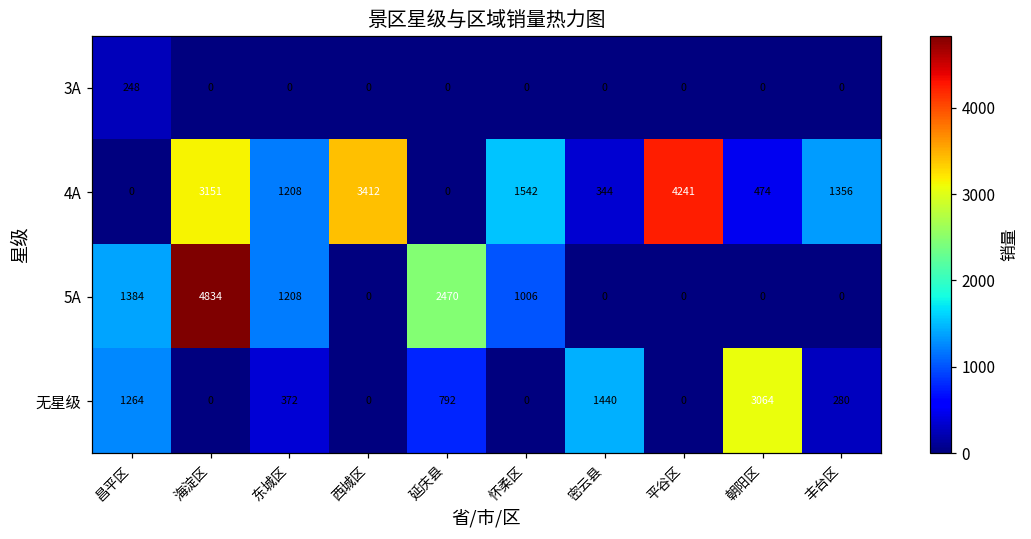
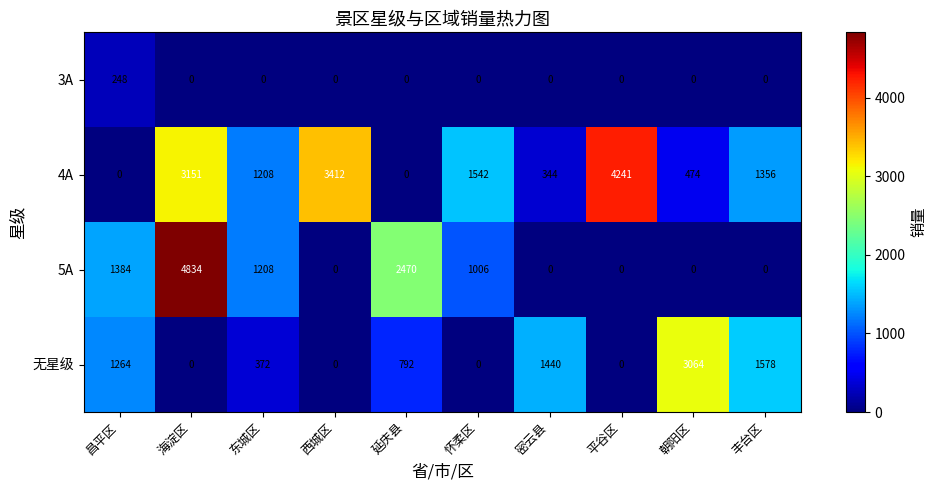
  {
    "3A": {
      "昌平区": 248,
      "海淀区": 0,
      "东城区": 0,
      "西城区": 0,
      "延庆县": 0,
      "怀柔区": 0,
      "密云县": 0,
      "平谷区": 0,
      "朝阳区": 0,
      "丰台区": 0
    },
    "4A": {
      "昌平区": 0,
      "海淀区": 3151,
      "东城区": 1208,
      "西城区": 3412,
      "延庆县": 0,
      "怀柔区": 1542,
      "密云县": 344,
      "平谷区": 4241,
      "朝阳区": 474,
      "丰台区": 1356
    },
    "5A": {
      "昌平区": 1384,
      "海淀区": 4834,
      "东城区": 1208,
      "西城区": 0,
      "延庆县": 2470,
      "怀柔区": 1006,
      "密云县": 0,
      "平谷区": 0,
      "朝阳区": 0,
      "丰台区": 0
    },
    "无星级": {
      "昌平区": 1264,
      "海淀区": 0,
      "东城区": 372,
      "西城区": 0,
      "延庆县": 792,
      "怀柔区": 0,
      "密云县": 1440,
      "平谷区": 0,
      "朝阳区": 3064,
-     "丰台区": 280
+     "丰台区": 1578
    }
  }
